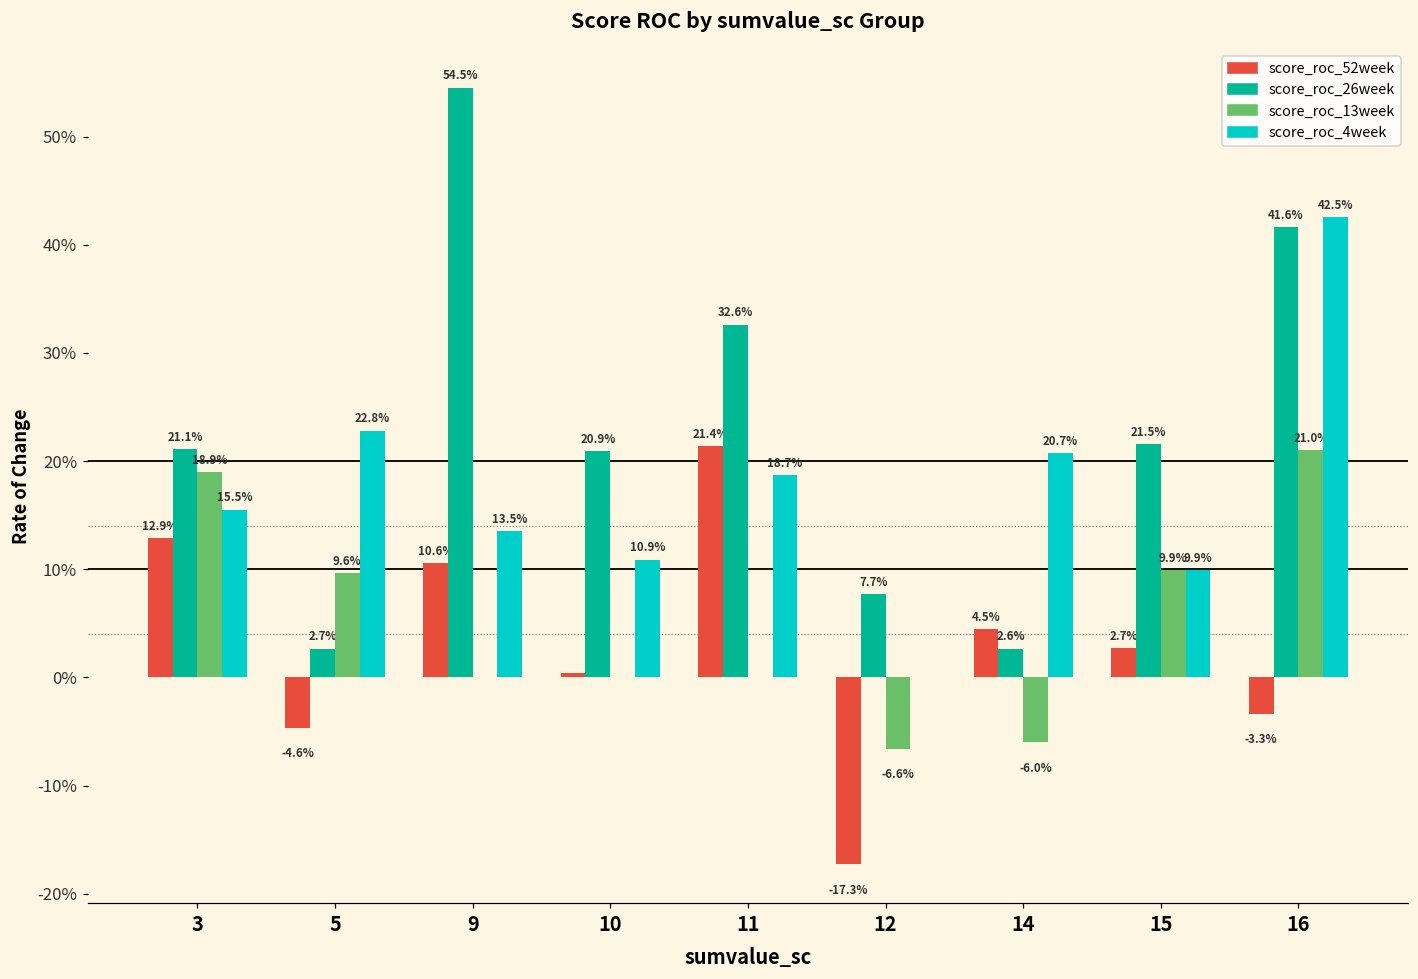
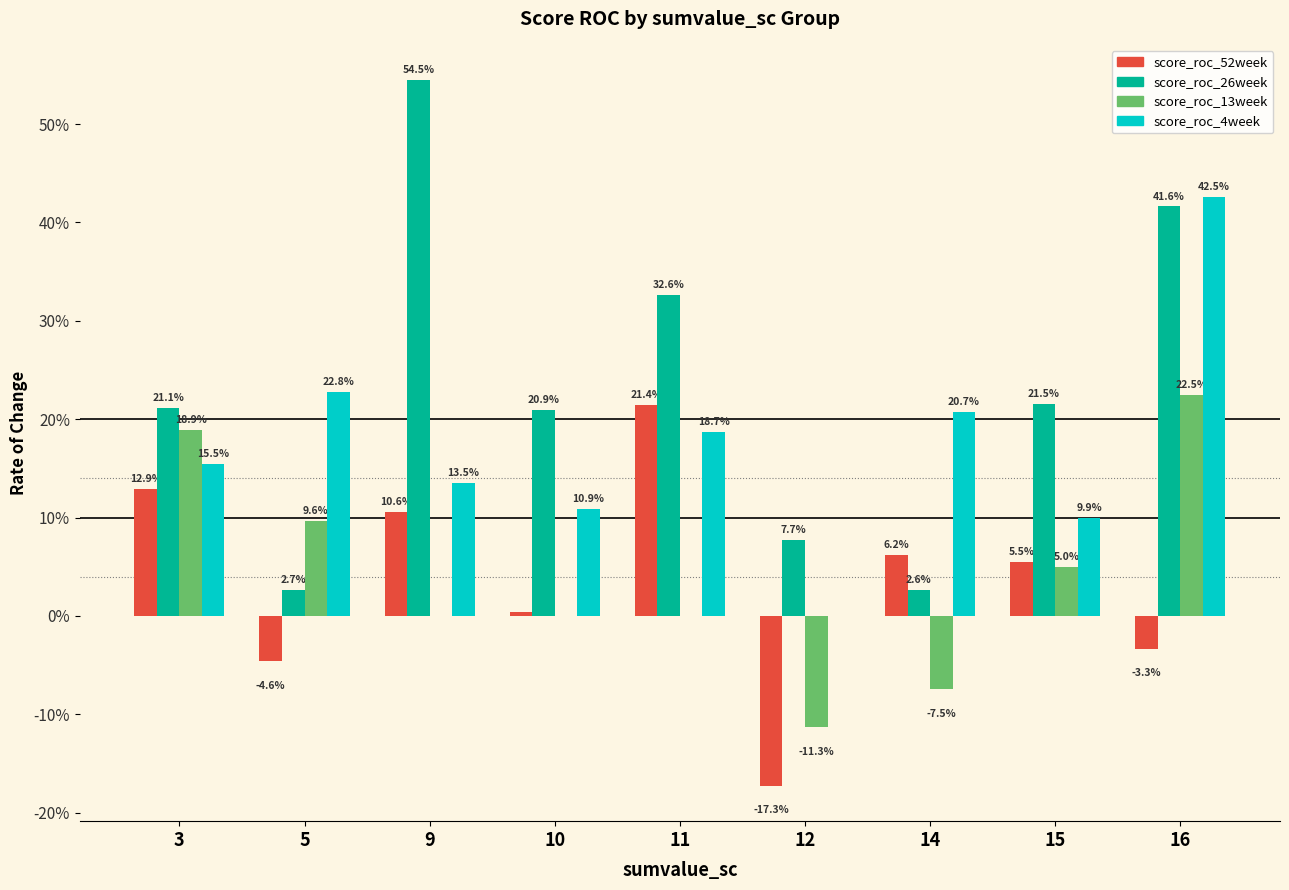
  {
    "score_roc_52week": {
      "3": "12.9%",
      "5": "-4.6%",
      "9": "10.6%",
      "11": "21.4%",
      "12": "-17.3%",
-     "14": "4.5%",
-     "15": "2.7%",
+     "14": "6.2%",
+     "15": "5.5%",
      "16": "-3.3%"
    },
    "score_roc_13week": {
      "3": "18.9%",
      "5": "9.6%",
-     "12": "-6.6%",
-     "14": "-6.0%",
-     "15": "9.9%",
-     "16": "21.0%"
+     "12": "-11.3%",
+     "14": "-7.5%",
+     "15": "5.0%",
+     "16": "22.5%"
    }
  }
